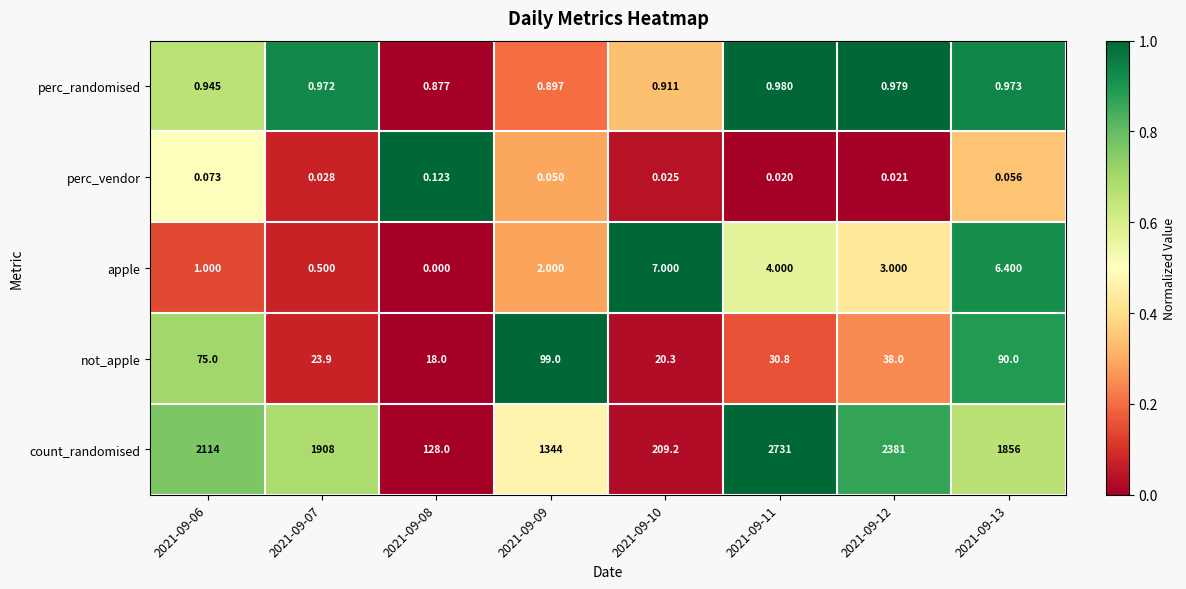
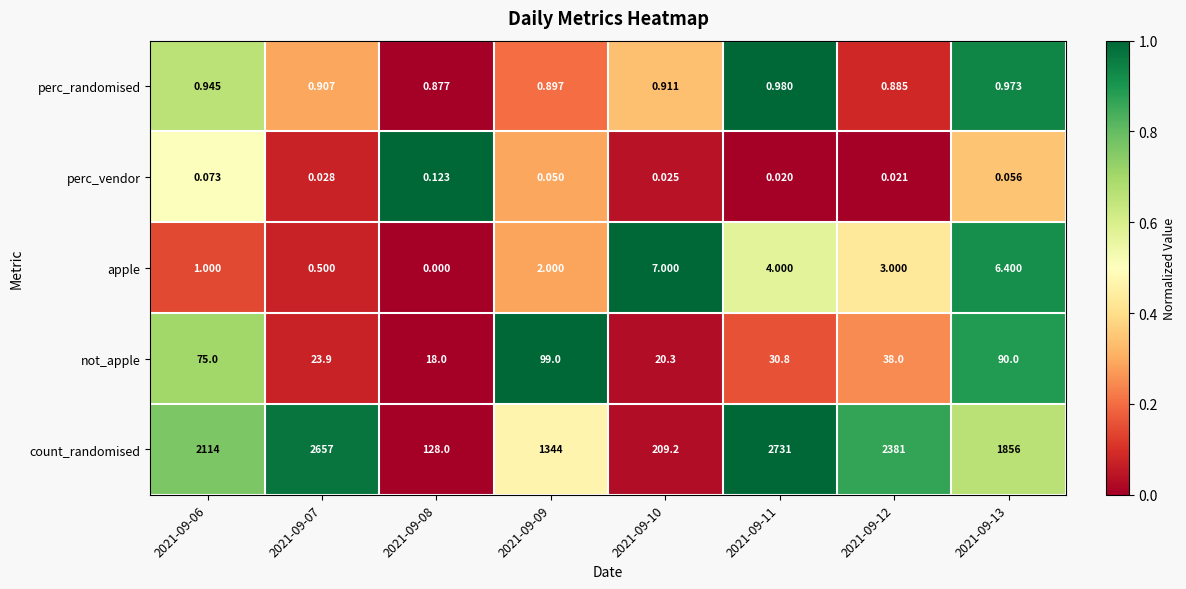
  {
    "perc_randomised": {
      "2021-09-06": 0.945,
-     "2021-09-07": 0.972,
+     "2021-09-07": 0.907,
      "2021-09-08": 0.877,
      "2021-09-09": 0.897,
      "2021-09-10": 0.911,
      "2021-09-11": 0.980,
-     "2021-09-12": 0.979,
+     "2021-09-12": 0.885,
      "2021-09-13": 0.973
    },
    "perc_vendor": {
      "2021-09-06": 0.073,
      "2021-09-07": 0.028,
      "2021-09-08": 0.123,
      "2021-09-09": 0.050,
      "2021-09-10": 0.025,
      "2021-09-11": 0.020,
      "2021-09-12": 0.021,
      "2021-09-13": 0.056
    },
    "apple": {
      "2021-09-06": 1.000,
      "2021-09-07": 0.500,
      "2021-09-08": 0.000,
      "2021-09-09": 2.000,
      "2021-09-10": 7.000,
      "2021-09-11": 4.000,
      "2021-09-12": 3.000,
      "2021-09-13": 6.400
    },
    "not_apple": {
      "2021-09-06": 75.0,
      "2021-09-07": 23.9,
      "2021-09-08": 18.0,
      "2021-09-09": 99.0,
      "2021-09-10": 20.3,
      "2021-09-11": 30.8,
      "2021-09-12": 38.0,
      "2021-09-13": 90.0
    },
    "count_randomised": {
      "2021-09-06": 2114,
-     "2021-09-07": 1908,
+     "2021-09-07": 2657,
      "2021-09-08": 128.0,
      "2021-09-09": 1344,
      "2021-09-10": 209.2,
      "2021-09-11": 2731,
      "2021-09-12": 2381,
      "2021-09-13": 1856
    }
  }
